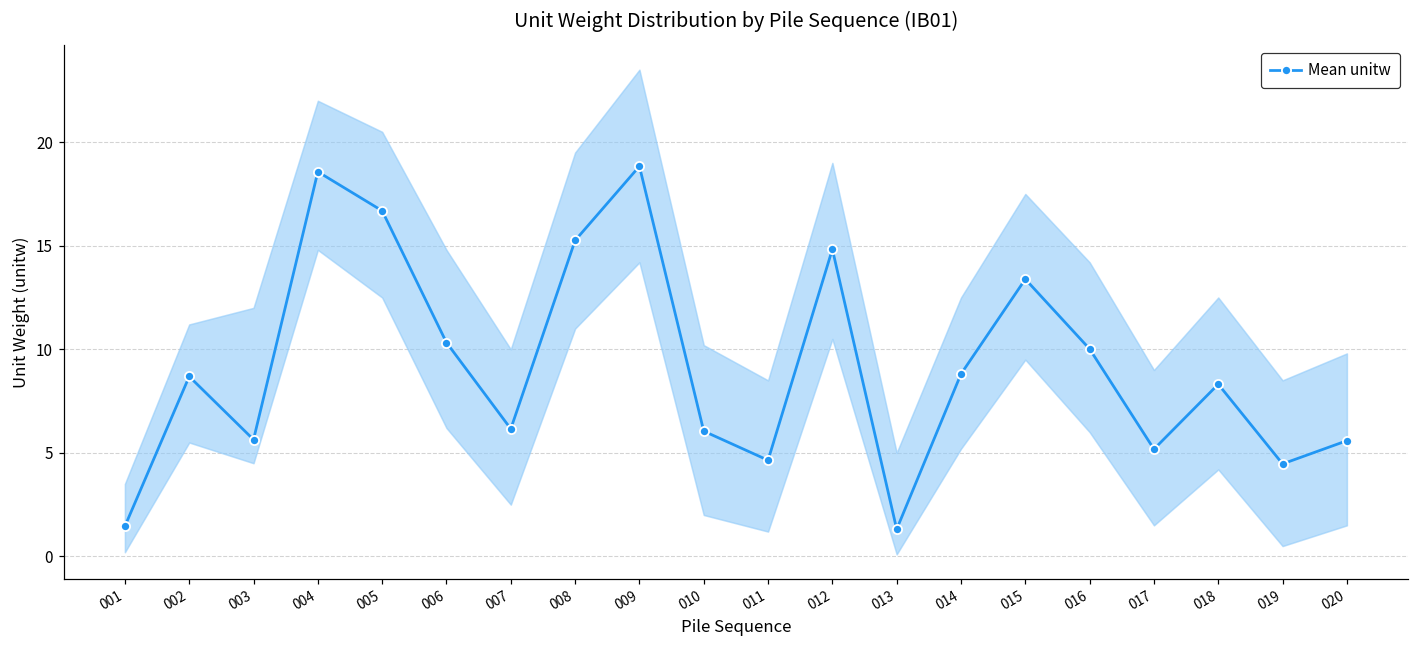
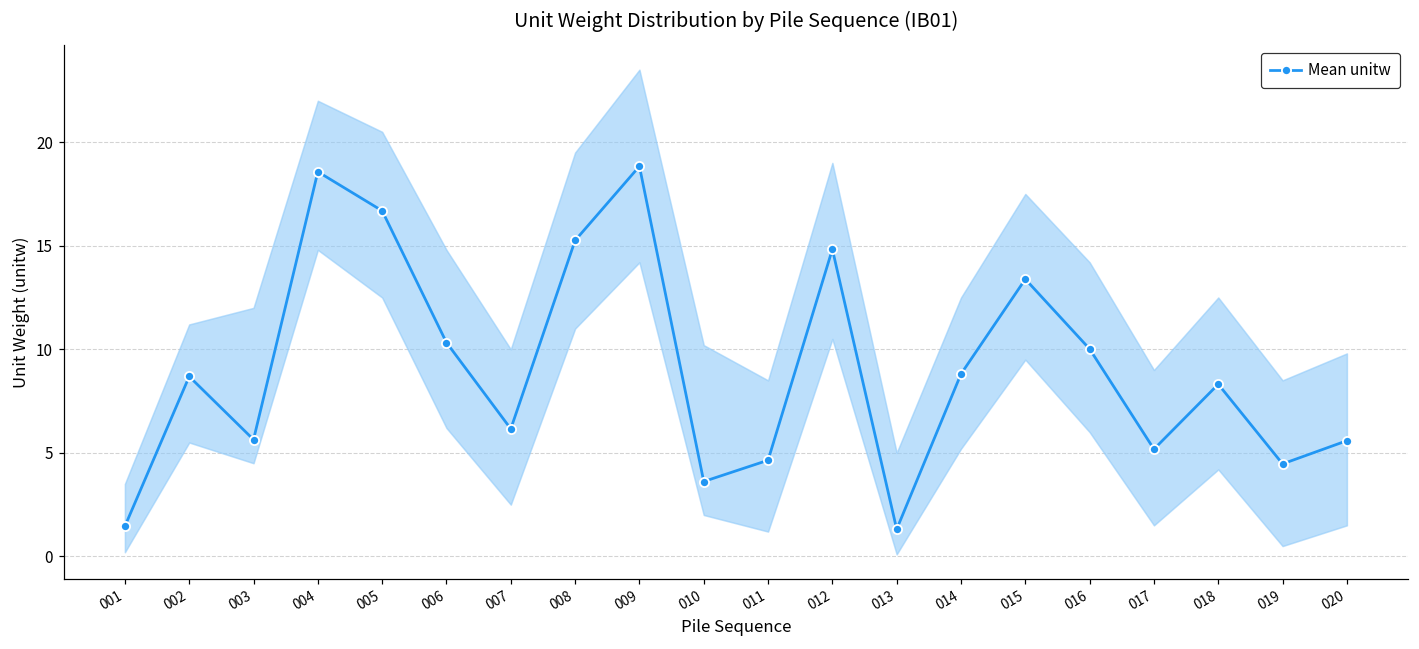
  {
    "Mean unitw": {
      "001": 1.5,
      "002": 8.7,
      "003": 5.6,
      "004": 18.6,
      "005": 16.7,
      "006": 10.3,
      "007": 6.2,
      "008": 15.3,
      "009": 18.8,
-     "010": 6.0,
+     "010": 3.6,
      "011": 4.6,
      "012": 14.8,
      "013": 1.3,
      "014": 8.8,
      "015": 13.4,
      "016": 10.0,
      "017": 5.2,
      "018": 8.3,
      "019": 4.5,
      "020": 5.6
    }
  }
